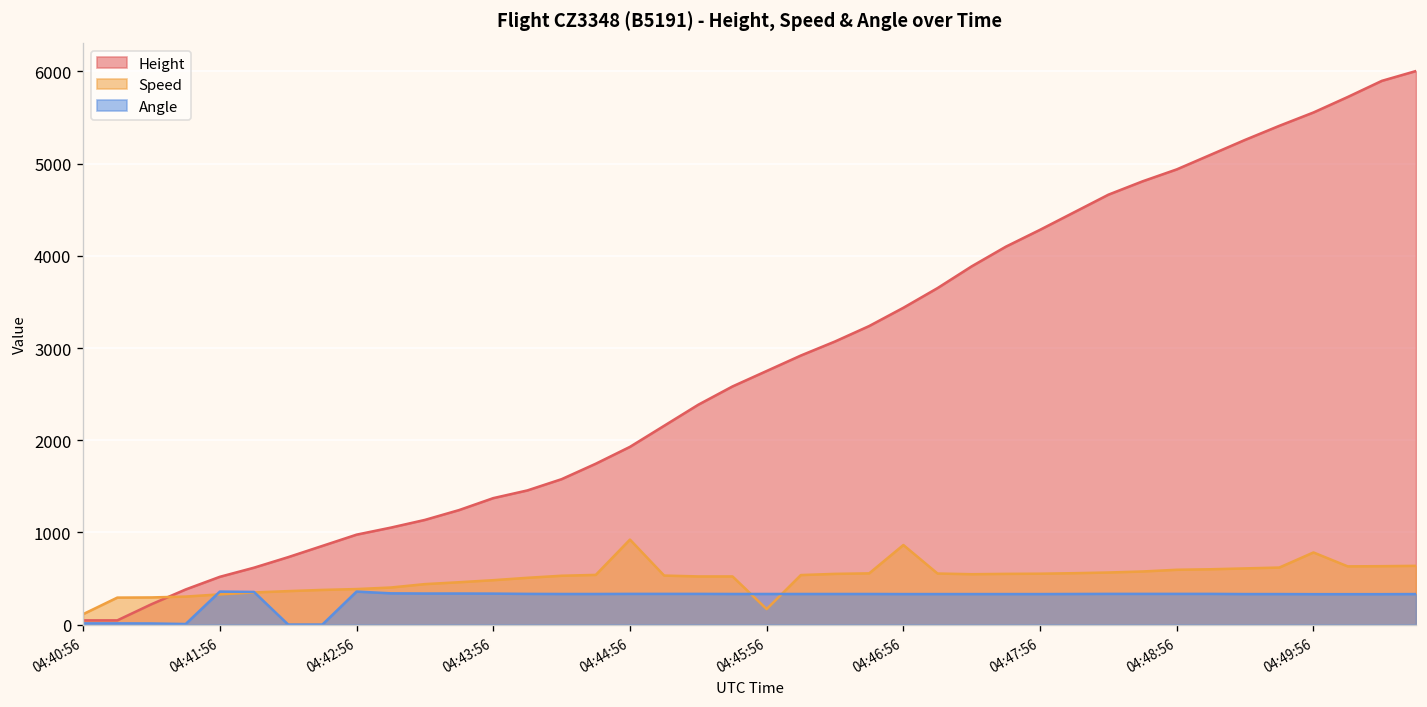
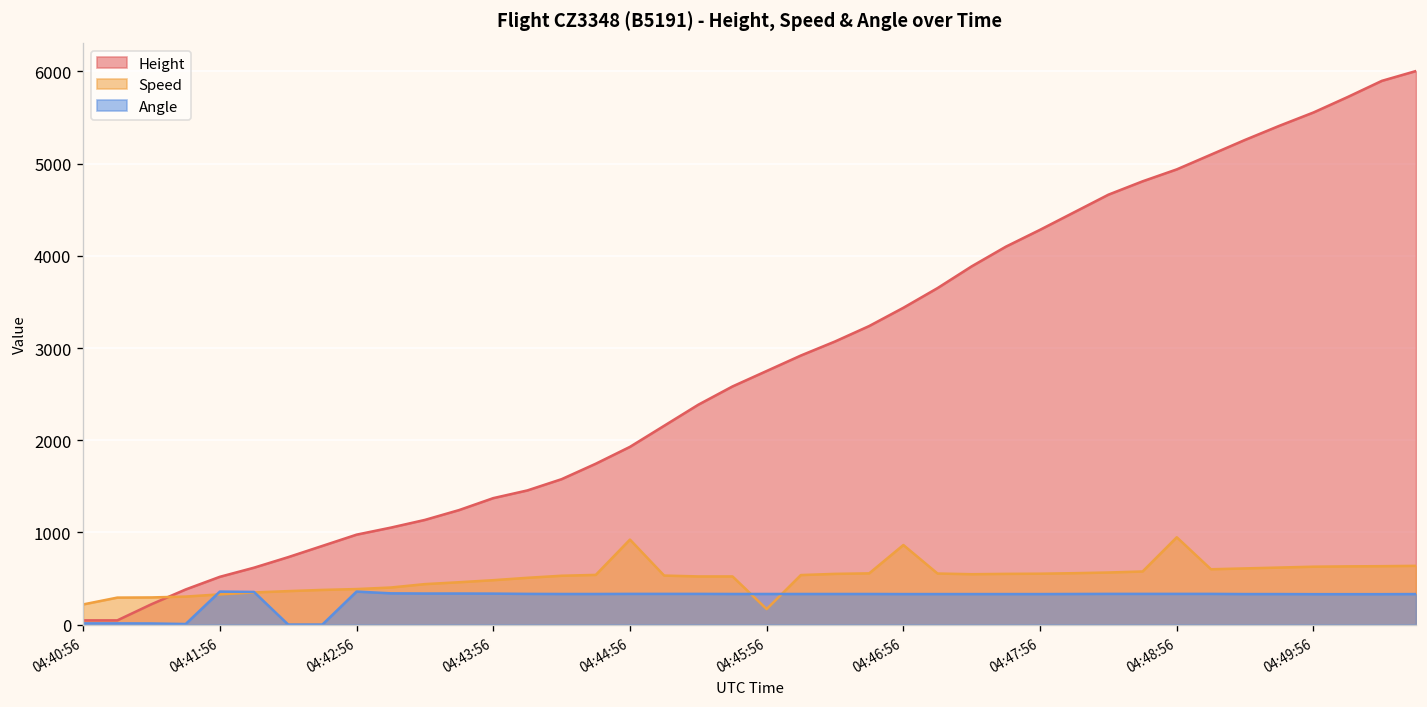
  {
    "Height": {
      "04:41:56": 500,
      "04:42:56": 1000,
      "04:43:56": 1400,
      "04:44:56": 1900,
      "04:45:56": 2800,
      "04:46:56": 3400,
      "04:47:56": 4300,
      "04:48:56": 4900,
      "04:49:56": 5600
    },
    "Speed": {
-     "04:40:56": 100,
+     "04:40:56": 200,
      "04:43:56": 500,
      "04:44:56": 900,
      "04:45:56": 200,
      "04:46:56": 900,
      "04:47:56": 600,
-     "04:48:56": 600,
-     "04:49:56": 800
+     "04:48:56": 900,
+     "04:49:56": 600
    },
    "Angle": {
      "04:43:56": 300,
      "04:44:56": 300,
      "04:45:56": 300,
      "04:46:56": 300,
      "04:47:56": 300,
      "04:48:56": 300,
      "04:49:56": 300
    }
  }
